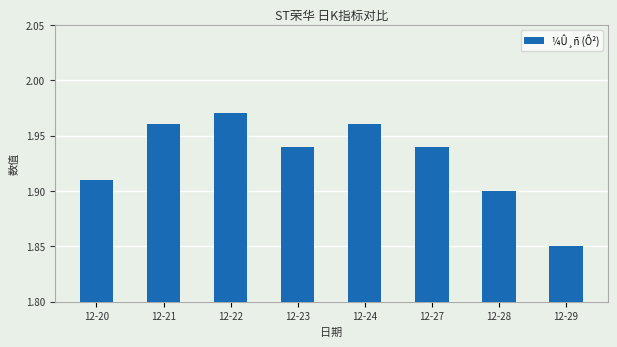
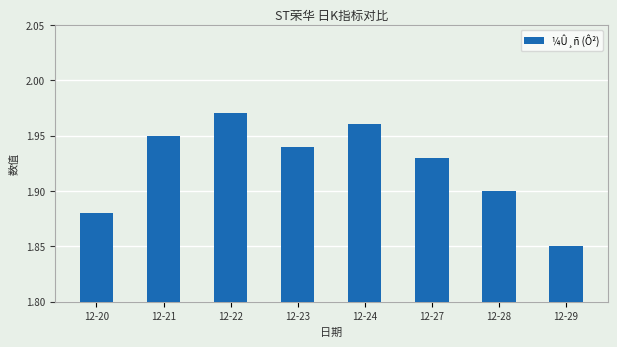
  {
-   "12-20": 1.91,
-   "12-21": 1.96,
+   "12-20": 1.88,
+   "12-21": 1.95,
    "12-22": 1.97,
    "12-23": 1.94,
    "12-24": 1.96,
-   "12-27": 1.94,
+   "12-27": 1.93,
    "12-28": 1.90,
    "12-29": 1.85
  }
